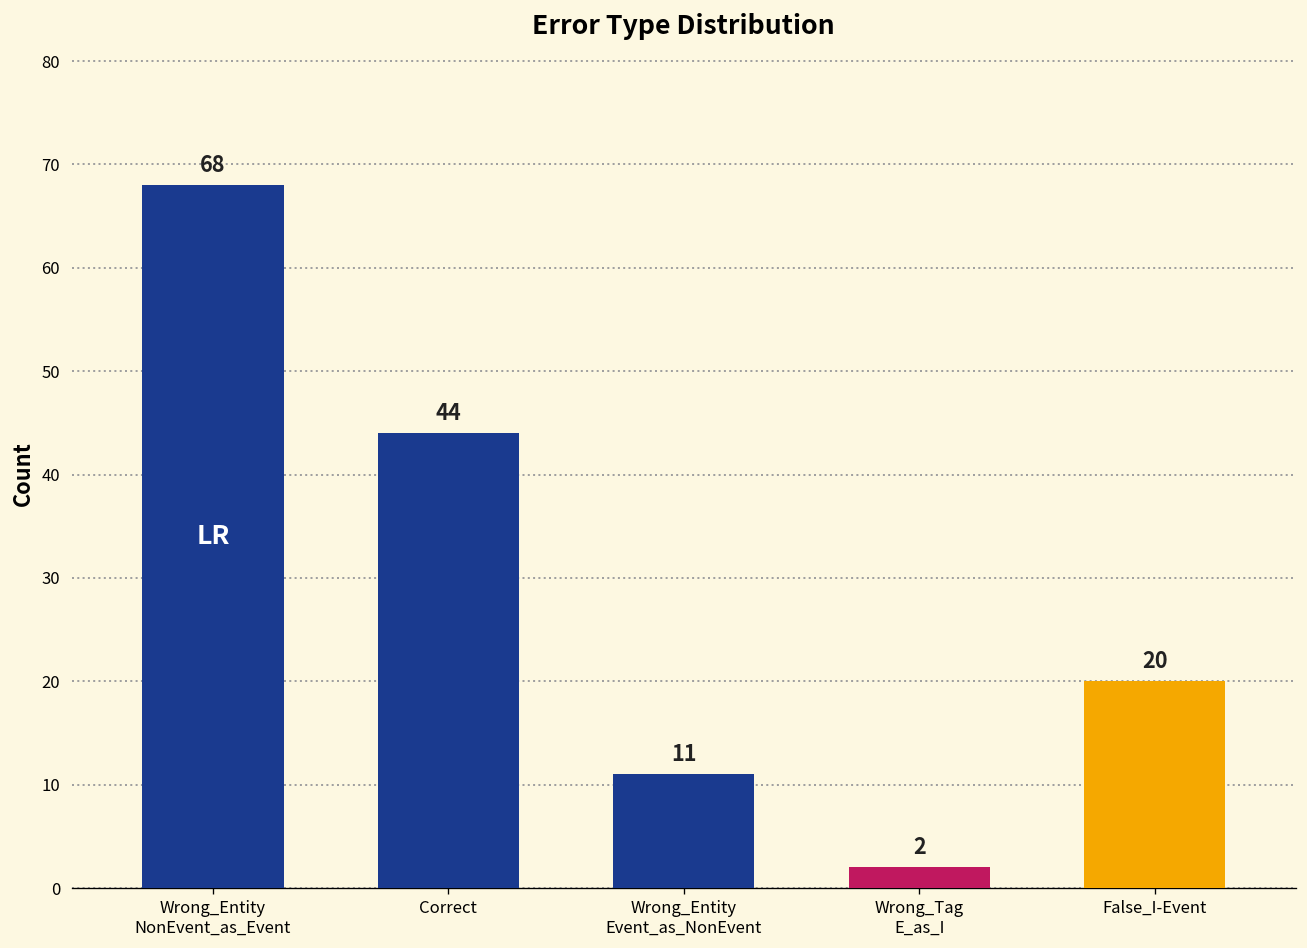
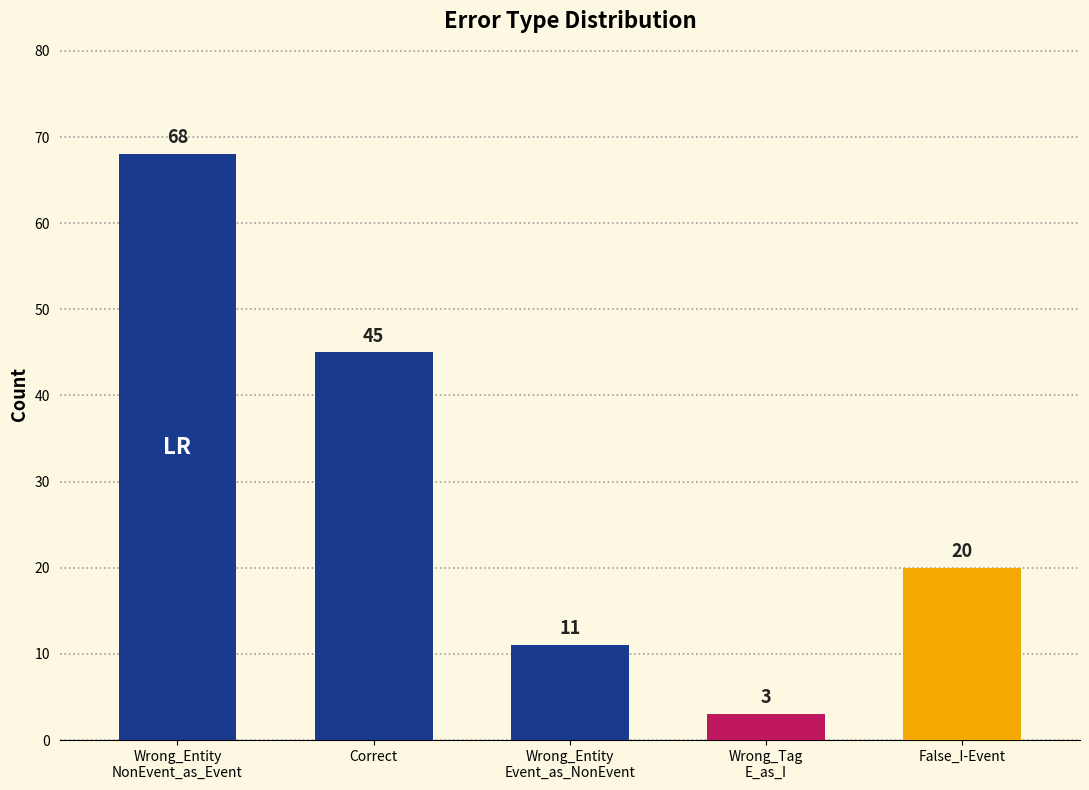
  {
    "Wrong_Entity NonEvent_as_Event": 68,
-   "Correct": 44,
+   "Correct": 45,
    "Wrong_Entity Event_as_NonEvent": 11,
-   "Wrong_Tag E_as_I": 2,
+   "Wrong_Tag E_as_I": 3,
    "False_I-Event": 20
  }
